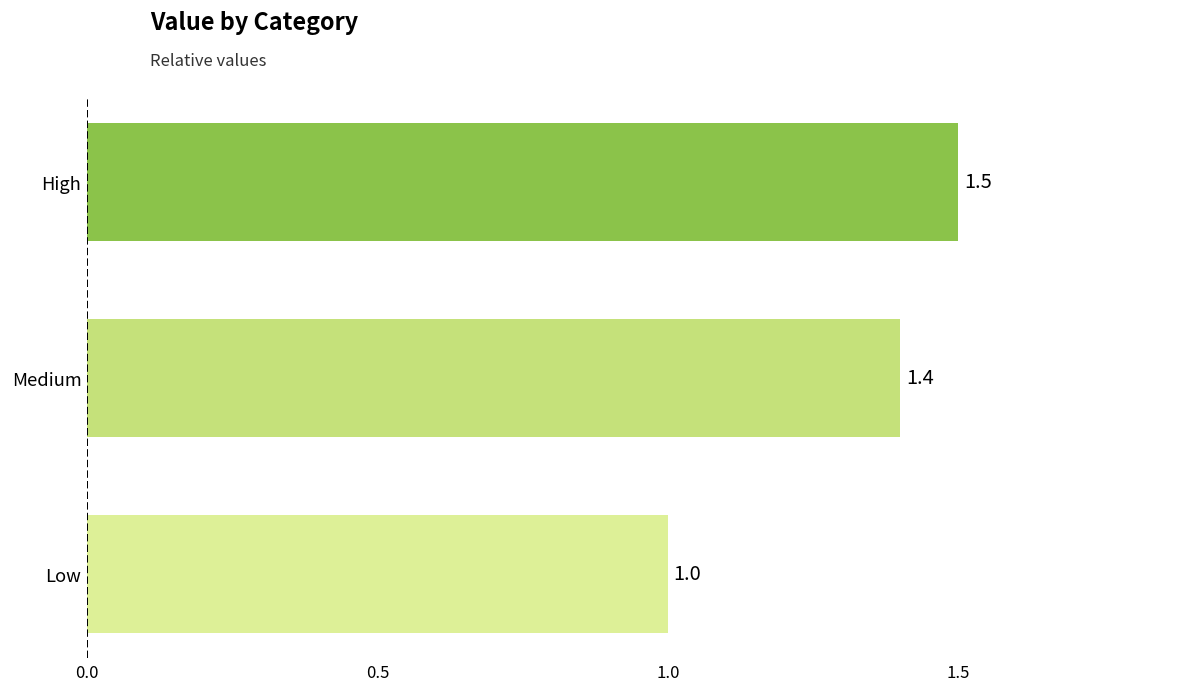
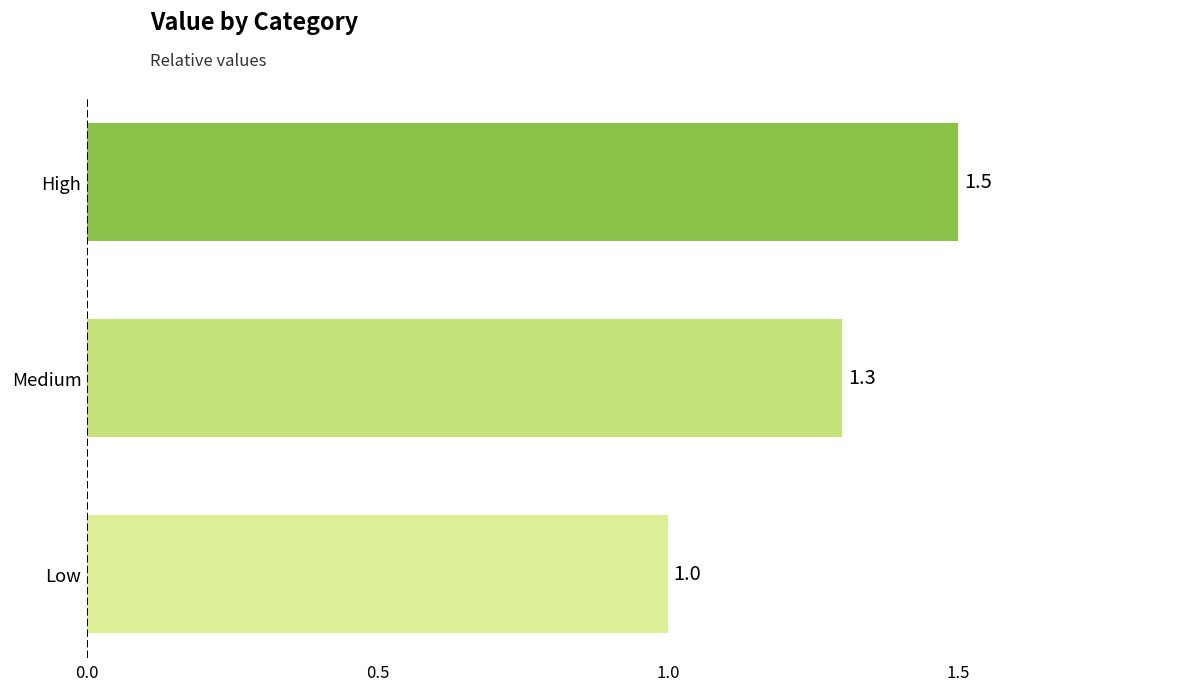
  {
    "High": 1.5,
-   "Medium": 1.4,
+   "Medium": 1.3,
    "Low": 1.0
  }
